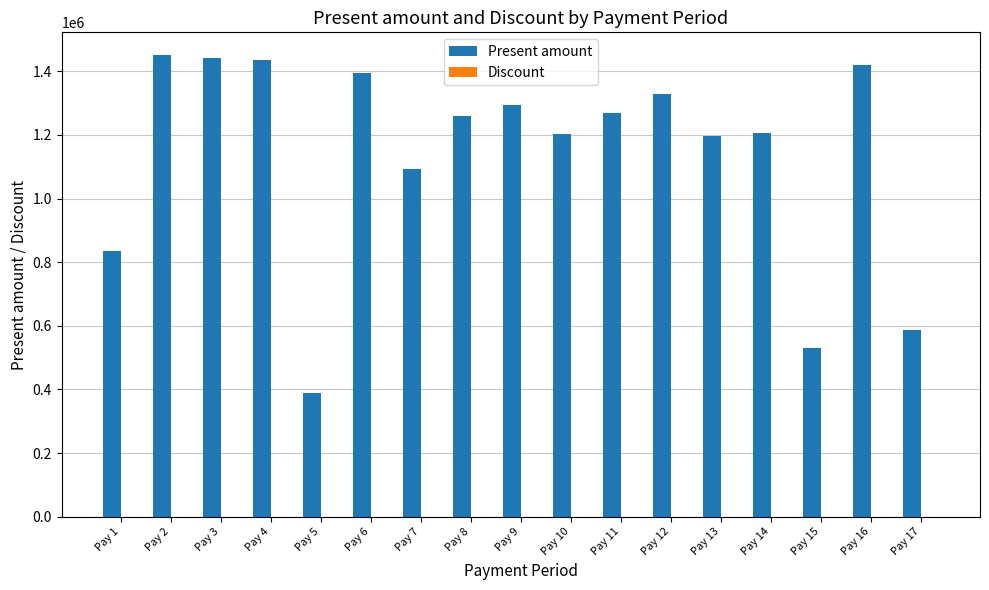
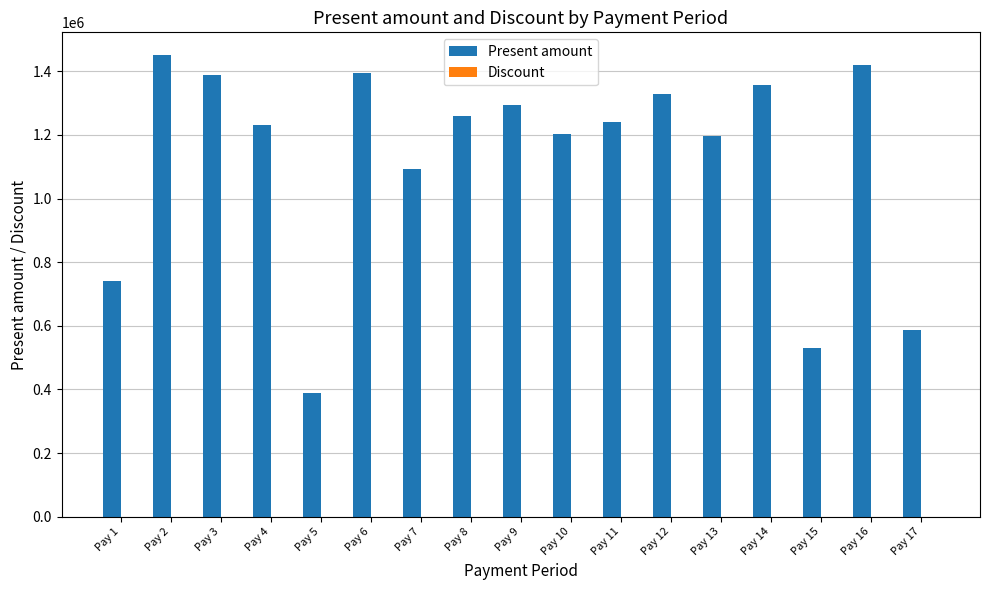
  {
    "Present amount": {
-     "Pay 1": 830000,
+     "Pay 1": 740000,
      "Pay 2": 1450000,
-     "Pay 3": 1440000,
-     "Pay 4": 1440000,
+     "Pay 3": 1390000,
+     "Pay 4": 1230000,
      "Pay 5": 390000,
      "Pay 6": 1390000,
      "Pay 7": 1090000,
      "Pay 8": 1260000,
      "Pay 9": 1290000,
      "Pay 10": 1200000,
-     "Pay 11": 1270000,
+     "Pay 11": 1240000,
      "Pay 12": 1330000,
      "Pay 13": 1200000,
-     "Pay 14": 1210000,
+     "Pay 14": 1360000,
      "Pay 15": 530000,
      "Pay 16": 1420000,
      "Pay 17": 590000
    }
  }
